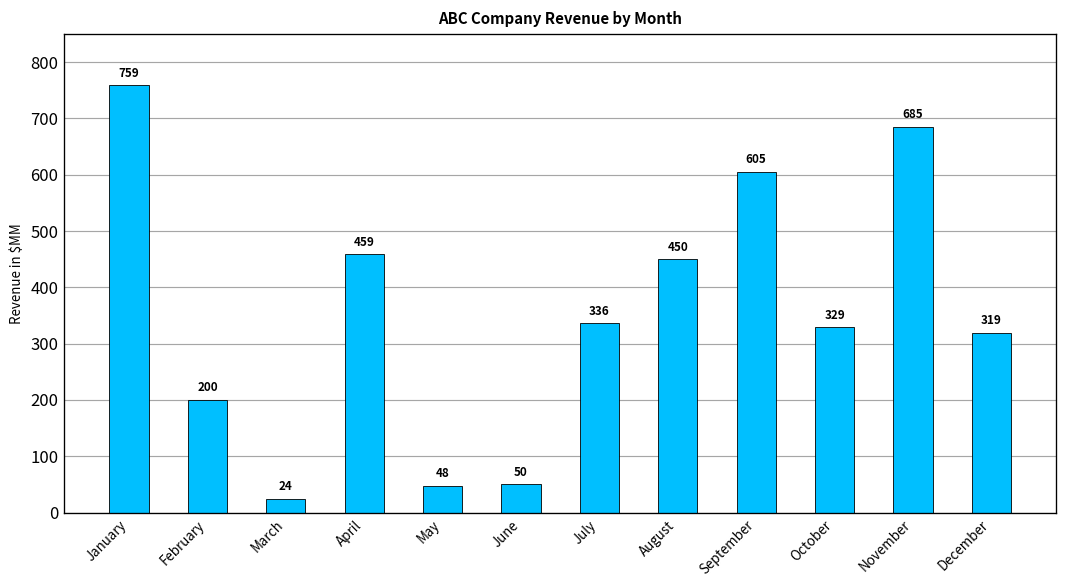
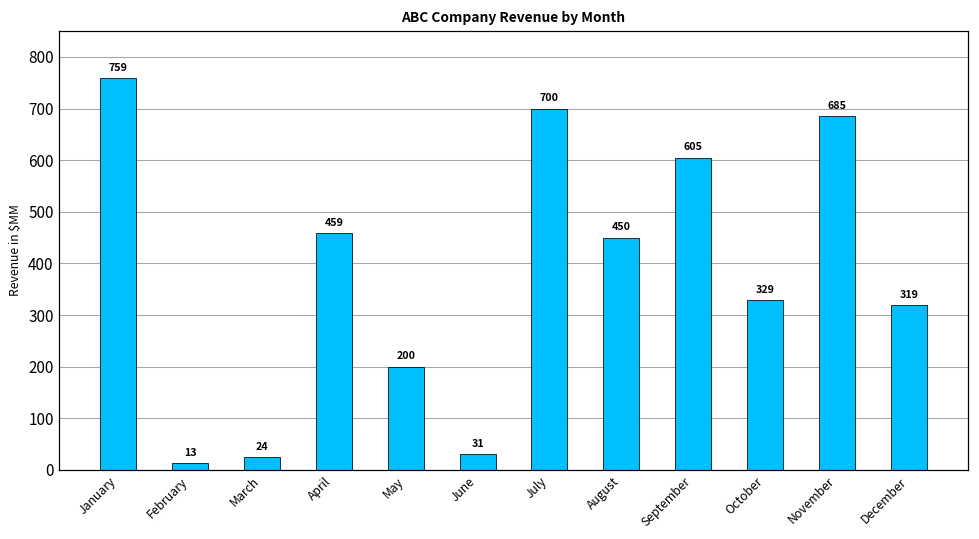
  {
    "January": 759,
-   "February": 200,
+   "February": 13,
    "March": 24,
    "April": 459,
-   "May": 48,
-   "June": 50,
-   "July": 336,
+   "May": 200,
+   "June": 31,
+   "July": 700,
    "August": 450,
    "September": 605,
    "October": 329,
    "November": 685,
    "December": 319
  }
